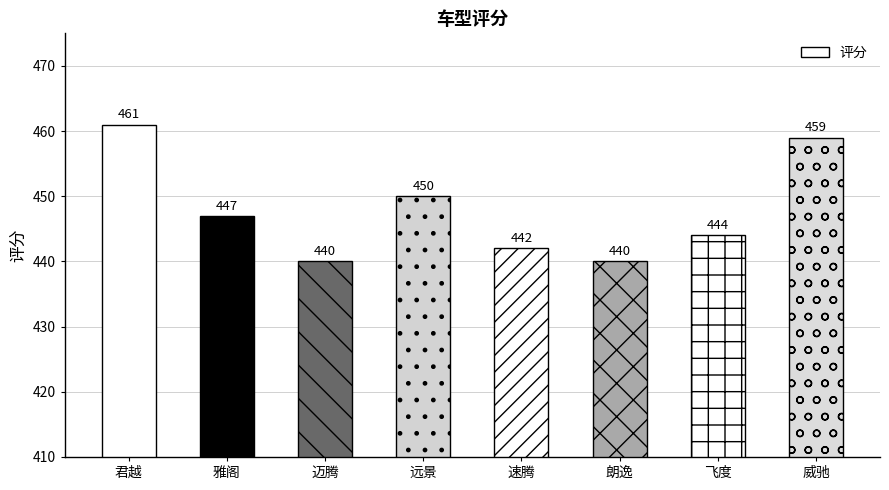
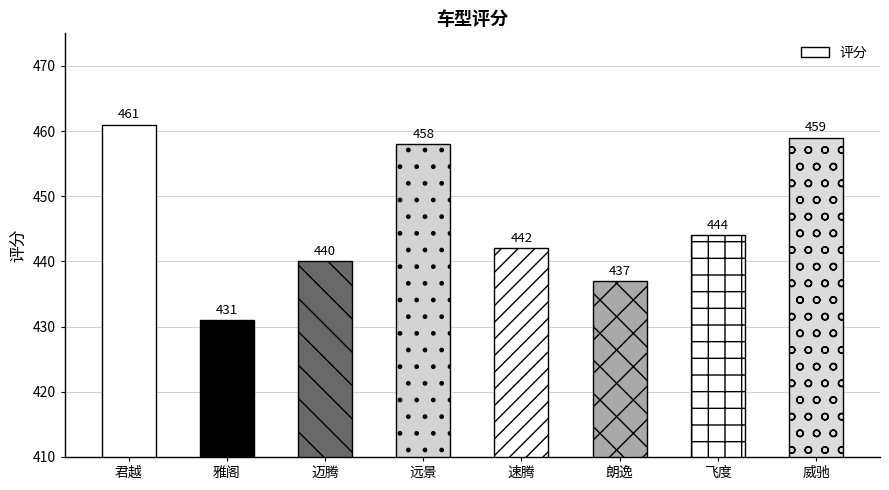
  {
    "君越": 461,
-   "雅阁": 447,
+   "雅阁": 431,
    "迈腾": 440,
-   "远景": 450,
+   "远景": 458,
    "速腾": 442,
-   "朗逸": 440,
+   "朗逸": 437,
    "飞度": 444,
    "威驰": 459
  }
